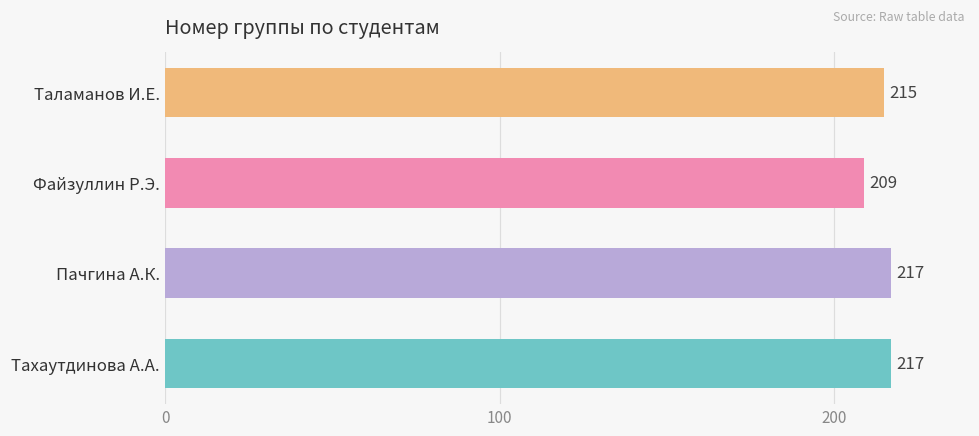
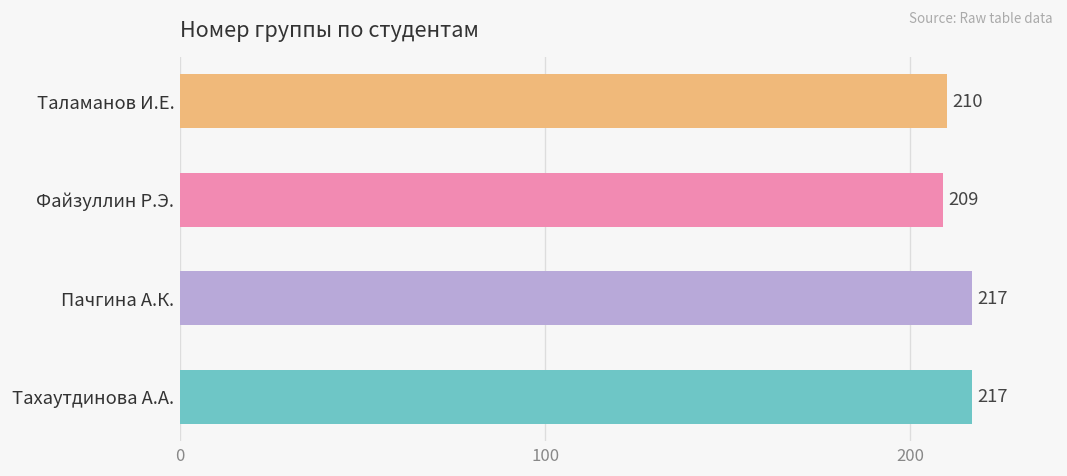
  {
-   "Таламанов И.Е.": 215,
+   "Таламанов И.Е.": 210,
    "Файзуллин Р.Э.": 209,
    "Пачгина А.К.": 217,
    "Тахаутдинова А.А.": 217
  }
